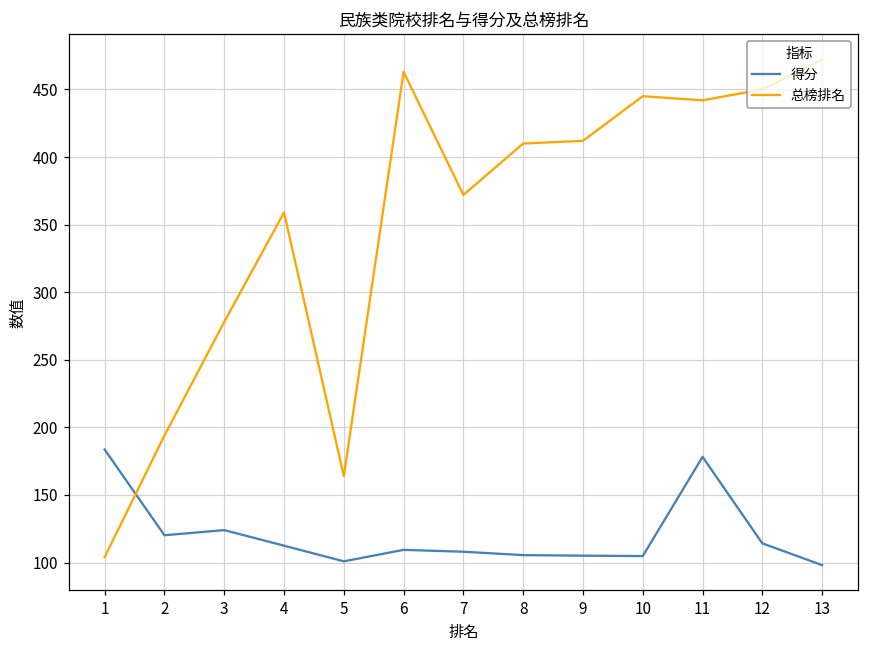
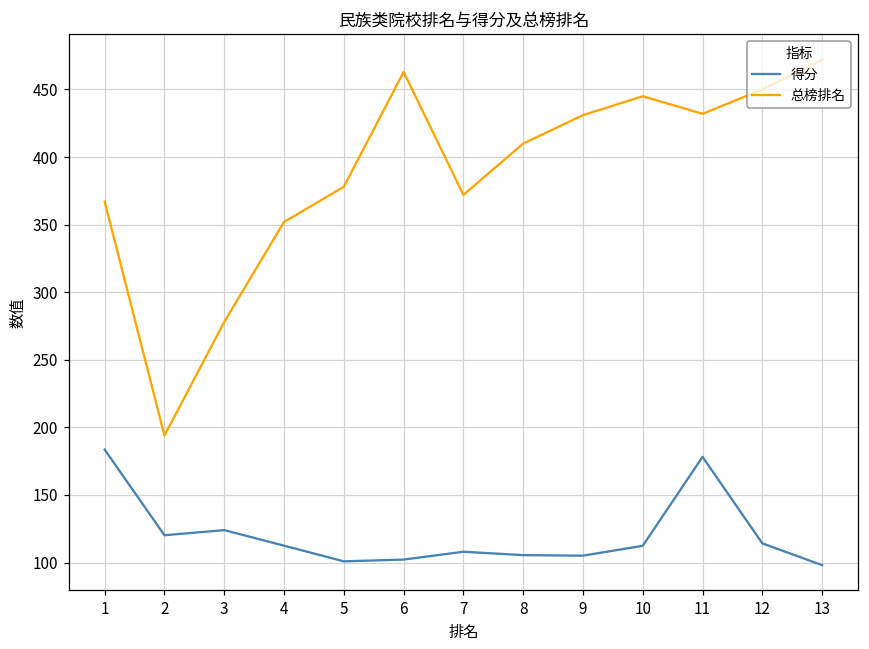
  {
    "得分": {
      "1": 184,
      "2": 120,
      "3": 124,
      "4": 113,
      "5": 101,
-     "6": 109,
+     "6": 102,
      "7": 108,
      "8": 106,
      "9": 105,
-     "10": 105,
+     "10": 112,
      "11": 178,
      "12": 114,
      "13": 98
    },
    "总榜排名": {
-     "1": 104,
+     "1": 367,
      "2": 194,
      "3": 278,
-     "4": 359,
-     "5": 164,
+     "4": 352,
+     "5": 378,
      "6": 463,
      "7": 372,
      "8": 410,
-     "9": 412,
+     "9": 431,
      "10": 445,
-     "11": 442
+     "11": 432
    }
  }
